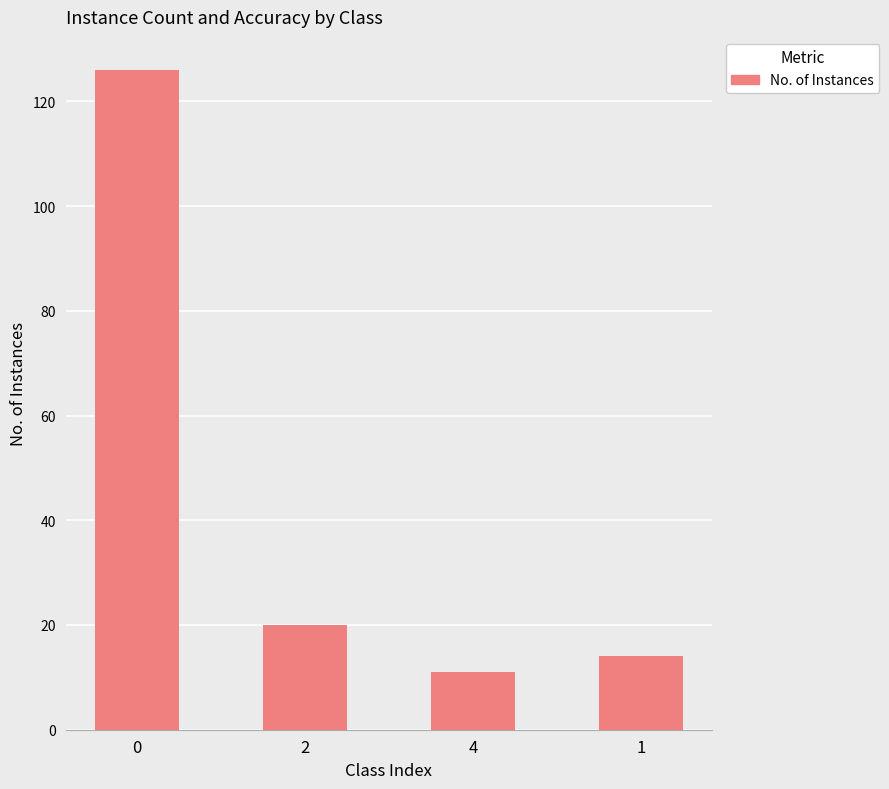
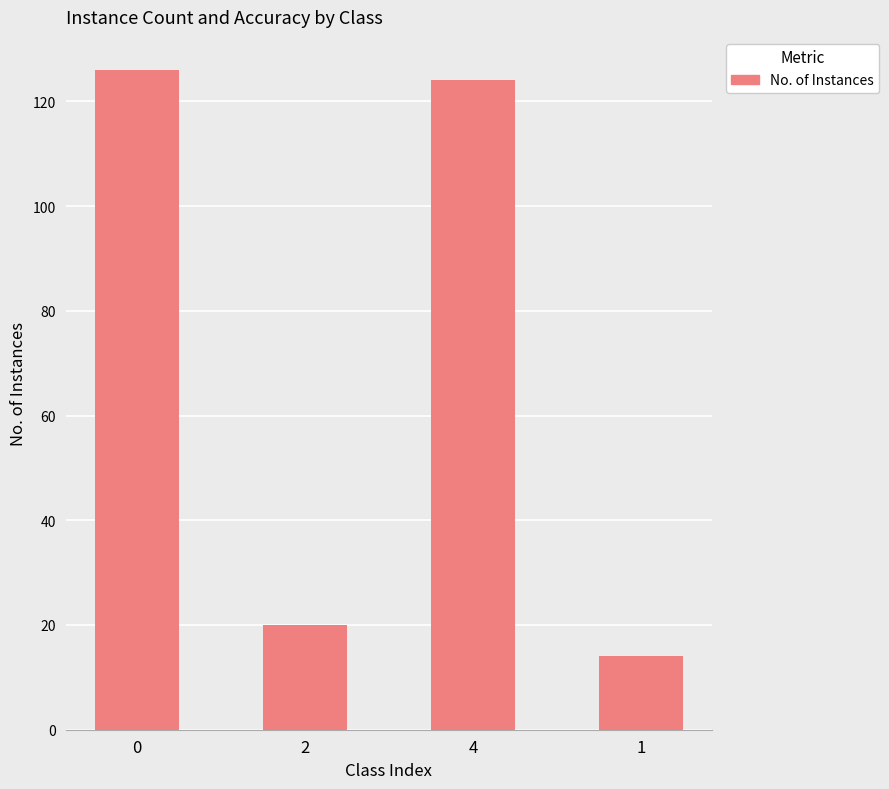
  {
    "0": 126,
    "2": 20,
-   "4": 11,
+   "4": 124,
    "1": 14
  }
